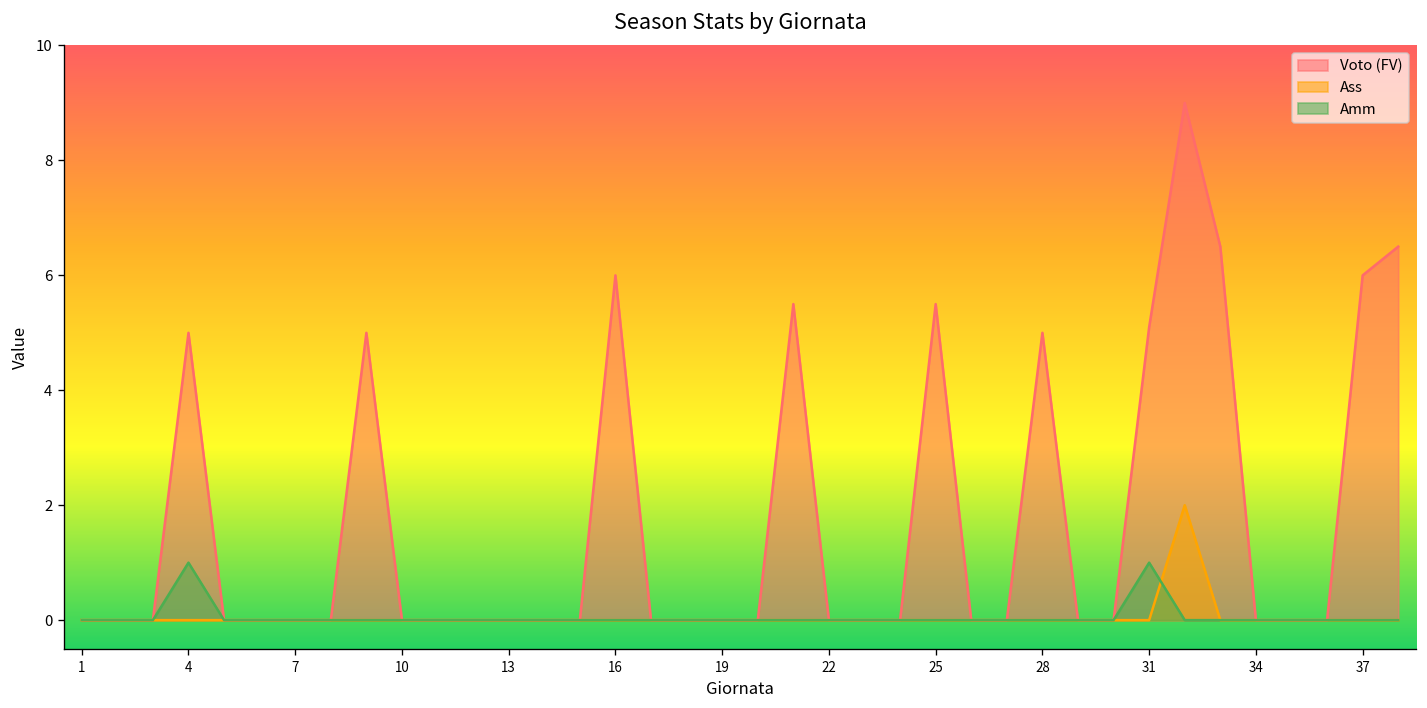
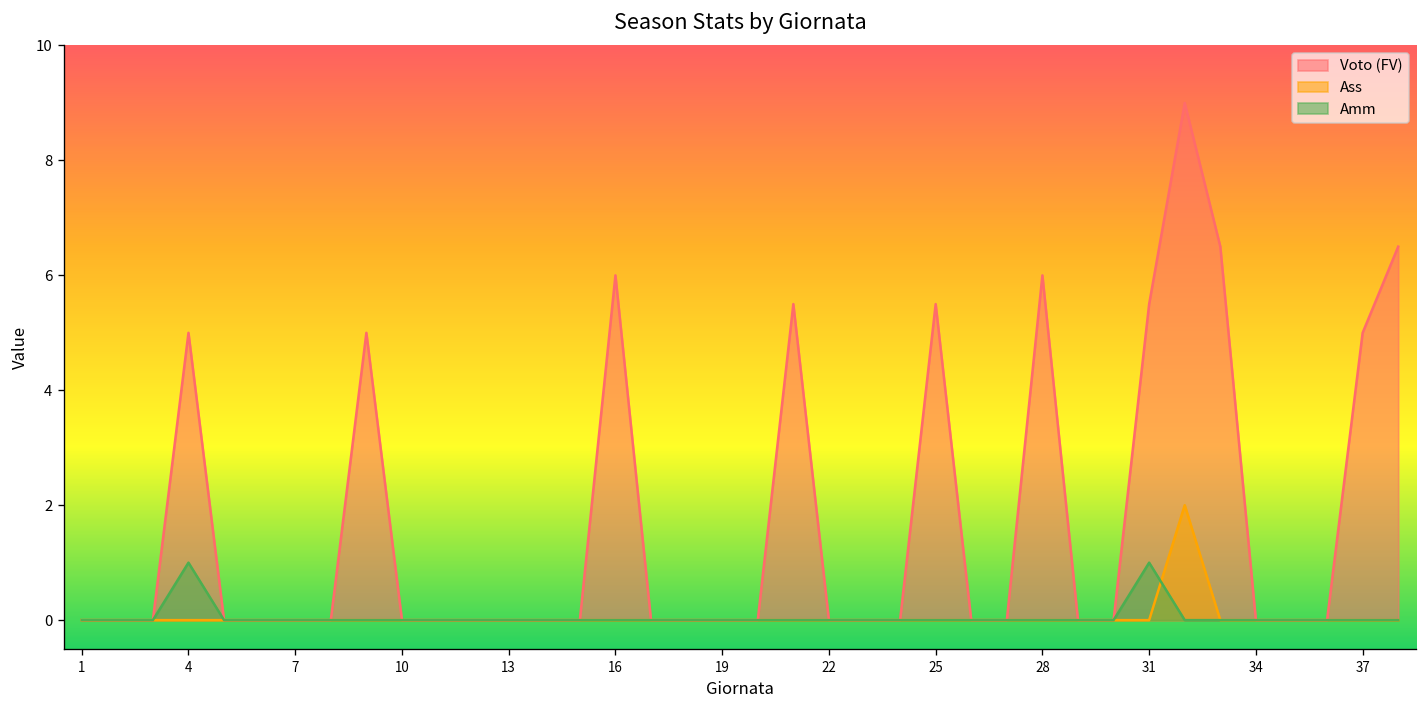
  {
    "Voto (FV)": {
      "4": 5.0,
      "16": 6.0,
      "25": 5.5,
-     "28": 5,
-     "31": 5.1,
-     "37": 6
+     "28": 6,
+     "31": 5.5,
+     "37": 5
    },
    "Ass": {
      "4": 0.0,
      "31": 0.0
    },
    "Amm": {
      "4": 1.0,
      "31": 1.0
    }
  }
